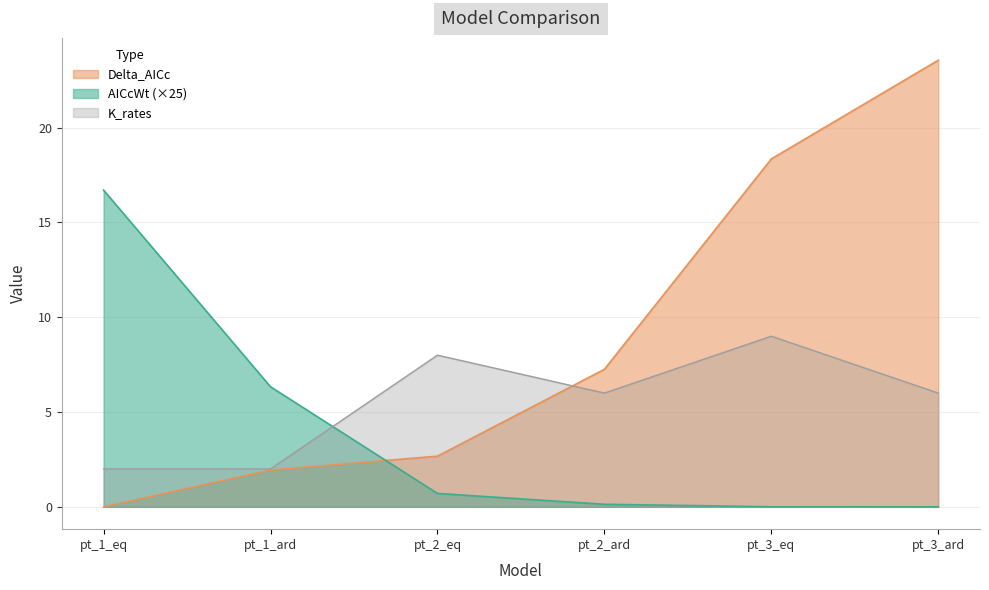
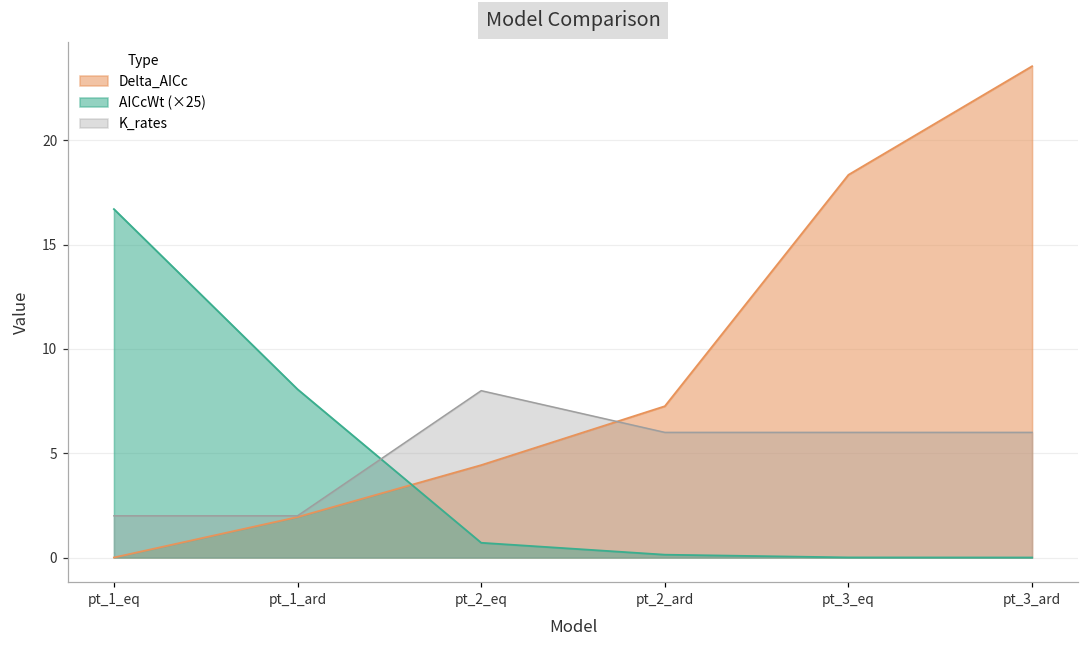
  {
    "Delta_AICc": {
      "pt_1_eq": 0.0,
-     "pt_2_eq": 2.7,
+     "pt_2_eq": 4.4,
      "pt_2_ard": 7.3,
      "pt_3_eq": 18.3,
      "pt_3_ard": 23.6
    },
    "AICcWt (×25)": {
      "pt_1_eq": 16.7,
-     "pt_1_ard": 6.3,
+     "pt_1_ard": 8.1,
      "pt_2_eq": 0.7,
      "pt_2_ard": 0.1,
      "pt_3_eq": 0.0,
      "pt_3_ard": 0.0
    },
    "K_rates": {
      "pt_1_eq": 2,
      "pt_2_eq": 8,
      "pt_2_ard": 6,
-     "pt_3_eq": 9,
+     "pt_3_eq": 6,
      "pt_3_ard": 6
    }
  }
